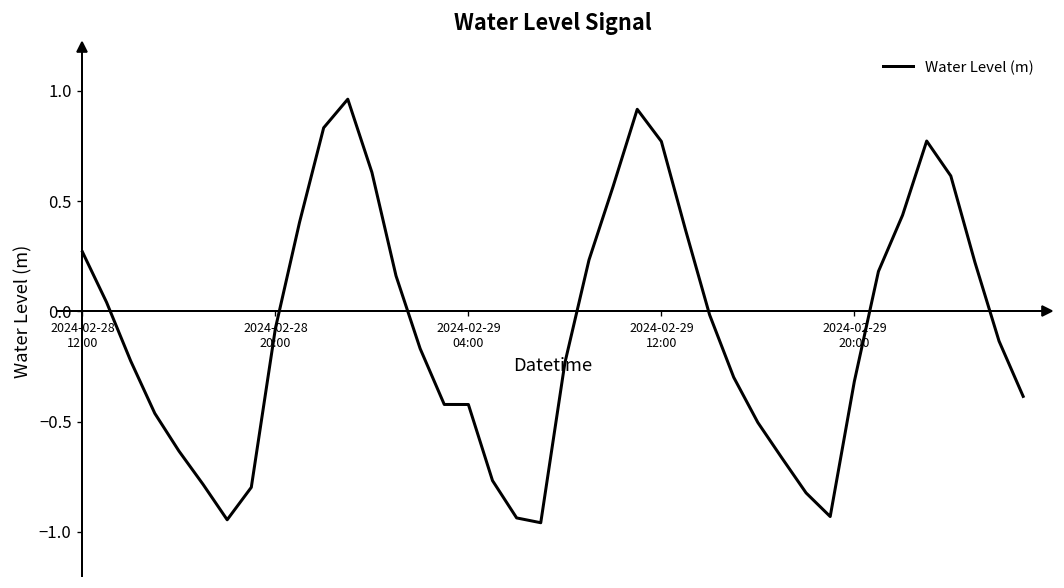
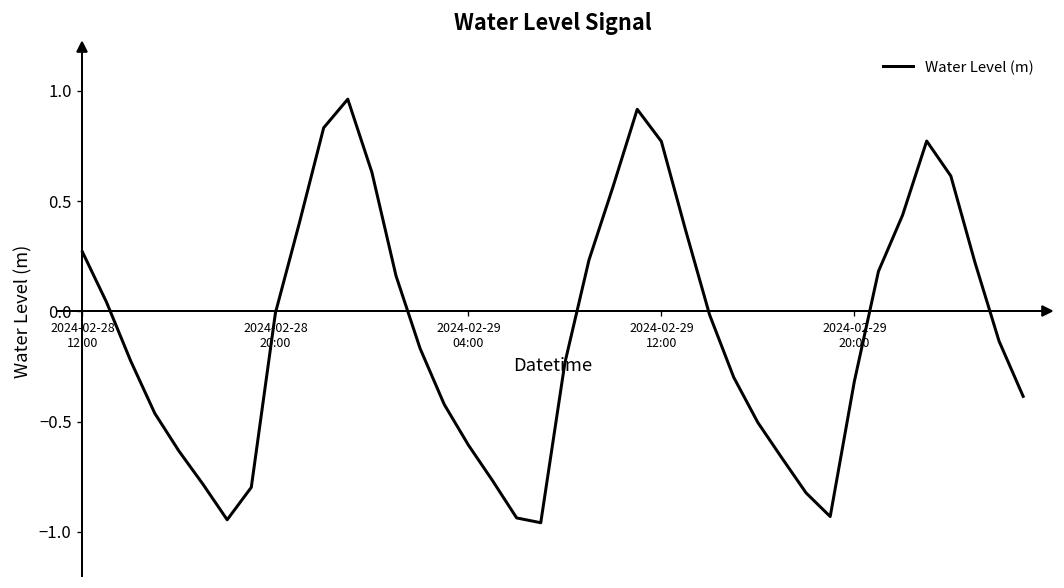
  {
    "2024-02-28 12:00": 0.27,
-   "2024-02-28 20:00": -0.08,
-   "2024-02-29 04:00": -0.42,
+   "2024-02-28 20:00": -0.01,
+   "2024-02-29 04:00": -0.61,
    "2024-02-29 12:00": 0.77,
    "2024-02-29 20:00": -0.32
  }
